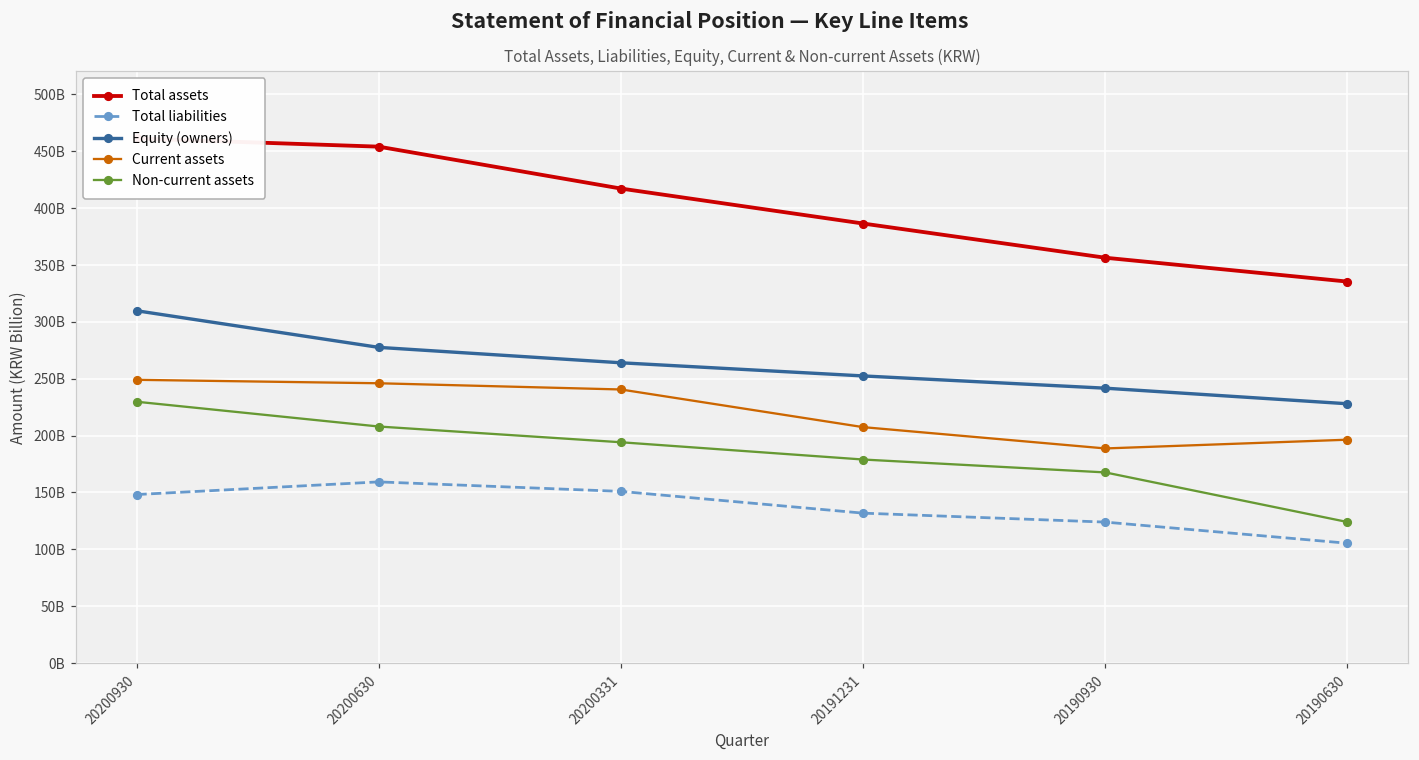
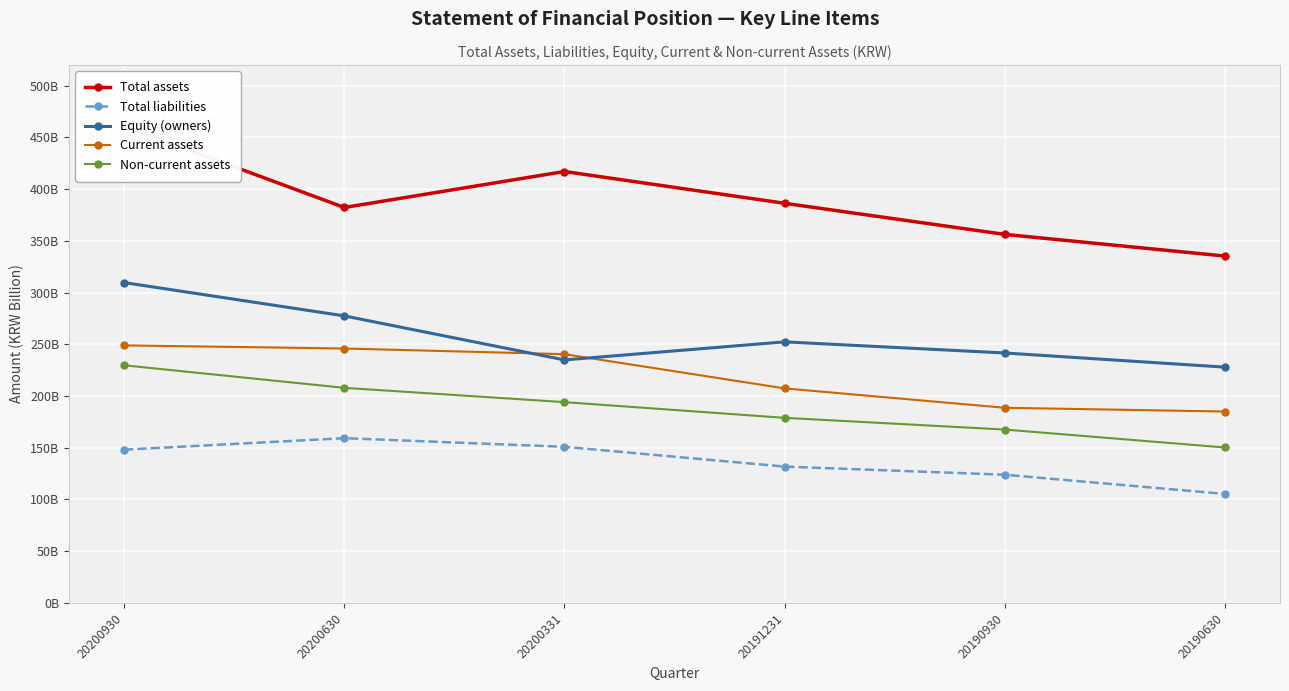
  {
    "Total assets": {
-     "20200630": 454000000000,
+     "20200630": 382000000000,
      "20200331": 417000000000,
      "20191231": 386000000000,
      "20190930": 356000000000,
      "20190630": 335000000000
    },
    "Total liabilities": {
      "20200930": 148000000000,
      "20200630": 159000000000,
      "20200331": 151000000000,
      "20191231": 132000000000,
      "20190930": 124000000000,
      "20190630": 105000000000
    },
    "Equity (owners)": {
      "20200930": 310000000000,
      "20200630": 278000000000,
-     "20200331": 264000000000,
+     "20200331": 235000000000,
      "20191231": 252000000000,
      "20190930": 242000000000,
      "20190630": 228000000000
    },
    "Current assets": {
      "20200930": 249000000000,
      "20200630": 246000000000,
      "20200331": 241000000000,
      "20191231": 207000000000,
      "20190930": 189000000000,
-     "20190630": 196000000000
+     "20190630": 185000000000
    },
    "Non-current assets": {
      "20200930": 230000000000,
      "20200630": 208000000000,
      "20200331": 194000000000,
      "20191231": 179000000000,
      "20190930": 168000000000,
-     "20190630": 124000000000
+     "20190630": 150000000000
    }
  }
